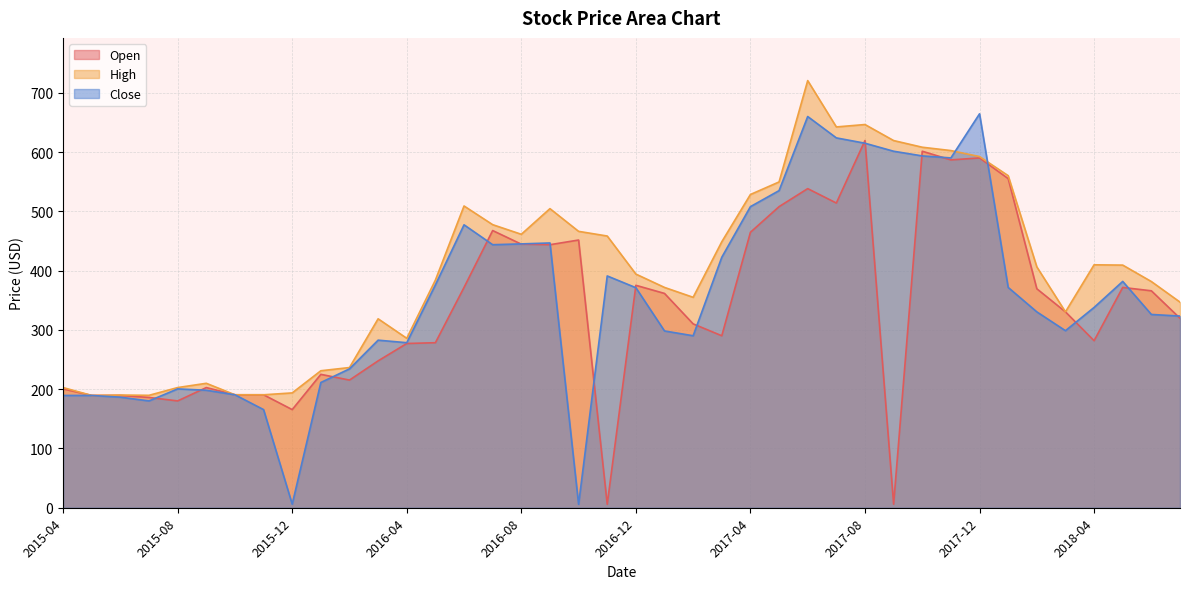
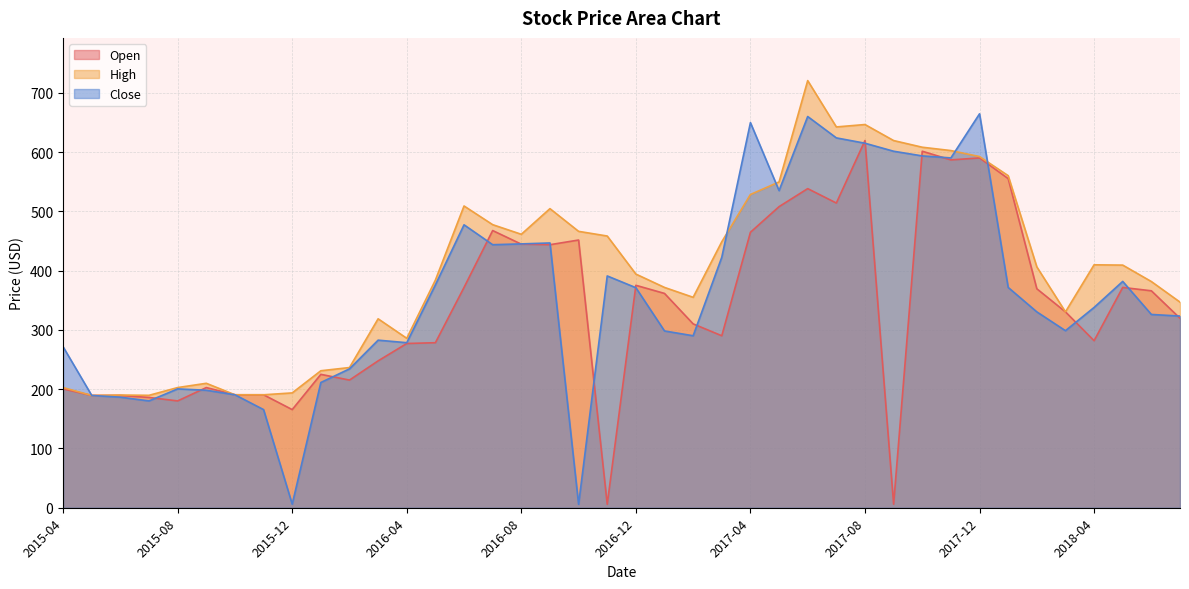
  {
    "Close": {
-     "2015-04": 190,
+     "2015-04": 270,
      "2015-12": 10,
-     "2017-04": 510,
+     "2017-04": 650,
      "2017-08": 620,
      "2017-12": 660,
      "2018-04": 340
    }
  }
